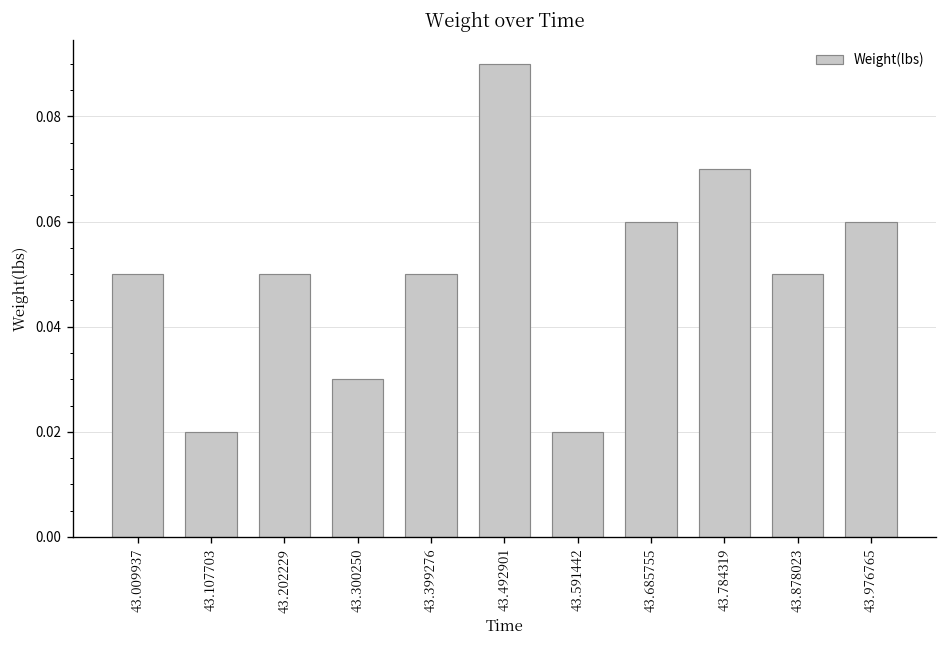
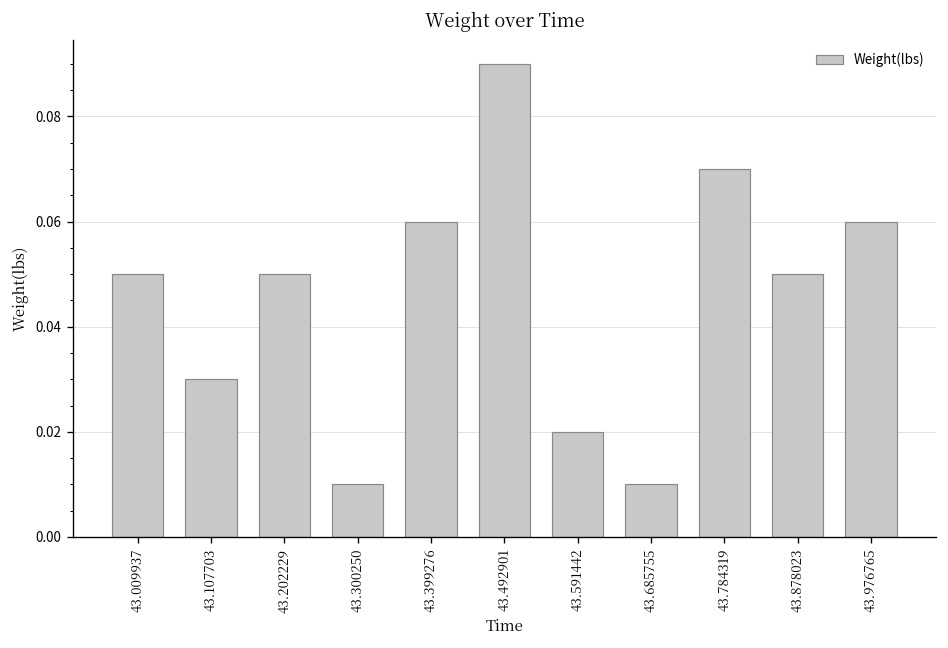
  {
    "43.009937": 0.05,
-   "43.107703": 0.02,
+   "43.107703": 0.03,
    "43.202229": 0.05,
-   "43.300250": 0.03,
-   "43.399276": 0.05,
+   "43.300250": 0.01,
+   "43.399276": 0.06,
    "43.492901": 0.09,
    "43.591442": 0.02,
-   "43.685755": 0.06,
+   "43.685755": 0.01,
    "43.784319": 0.07,
    "43.878023": 0.05,
    "43.976765": 0.06
  }
